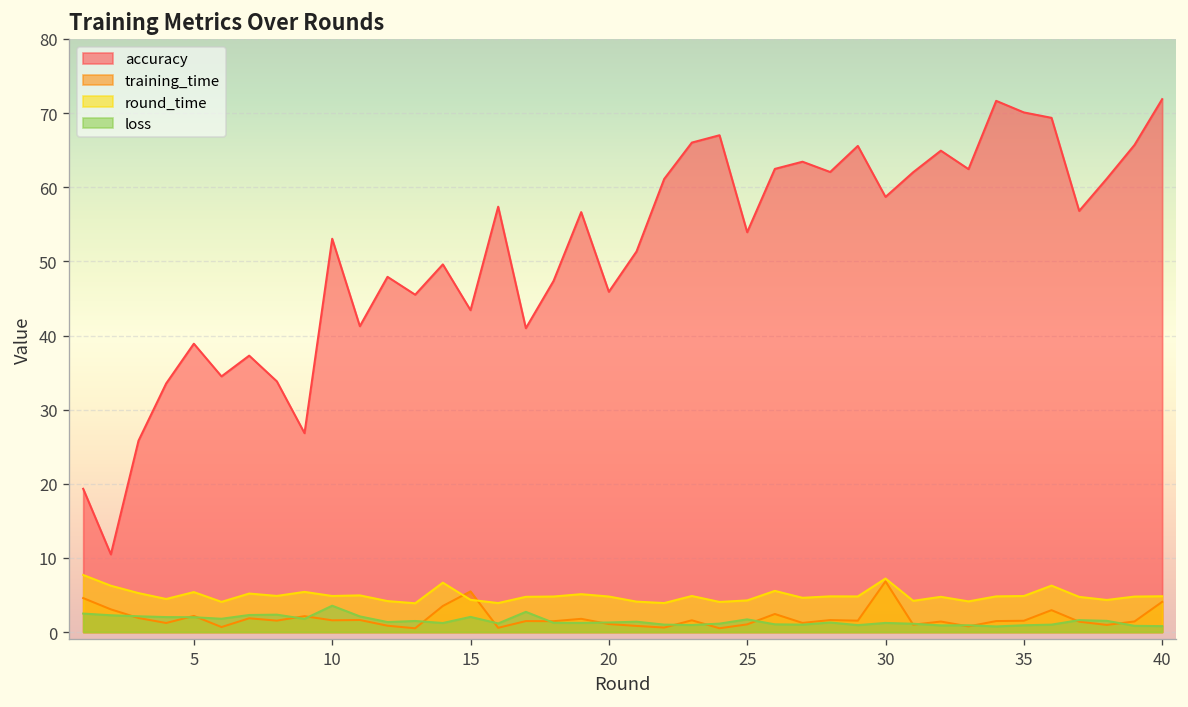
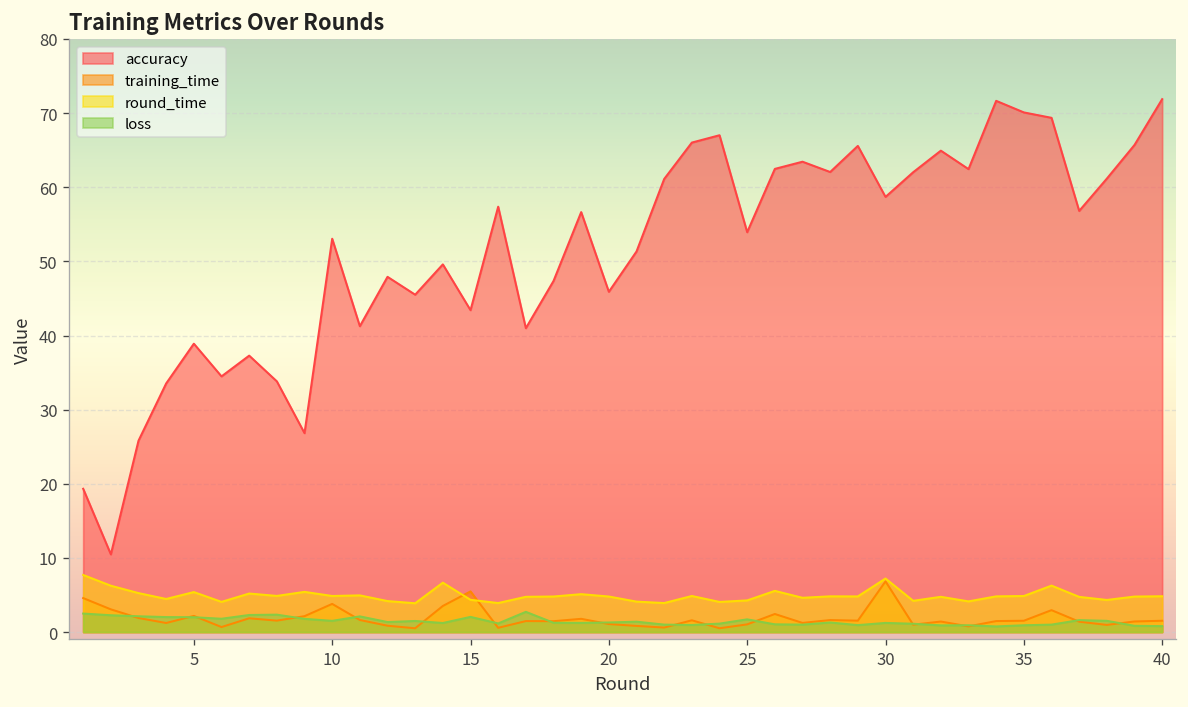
  {
    "accuracy": {
      "5": 39,
      "10": 53,
      "15": 43,
      "20": 46,
      "25": 54,
      "30": 59,
      "35": 70,
      "40": 72
    },
    "training_time": {
-     "10": 2,
+     "10": 4,
      "15": 5,
      "25": 1,
      "35": 2,
-     "40": 4
+     "40": 2
    },
    "round_time": {
      "5": 5,
      "10": 5,
      "15": 4,
      "20": 5,
      "25": 4,
      "35": 5,
      "40": 5
    },
    "loss": {
-     "10": 4,
+     "10": 2,
      "15": 2,
      "25": 2,
      "30": 1,
      "35": 1,
      "40": 1
    }
  }
